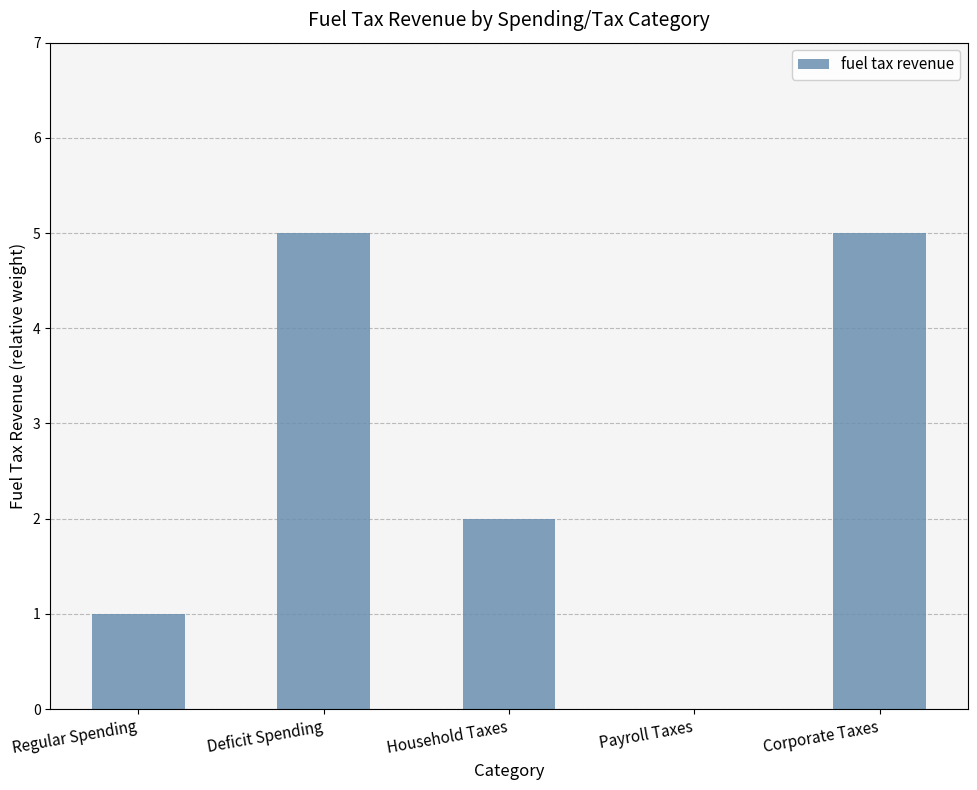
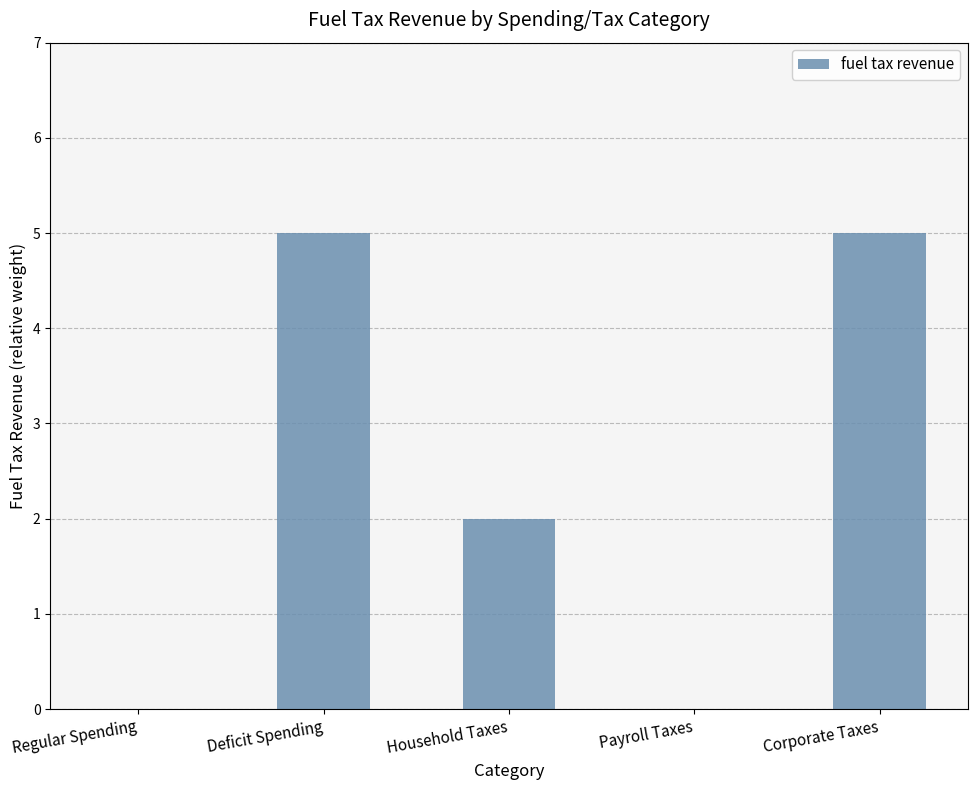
  {
-   "Regular Spending": 1,
+   "Regular Spending": 0,
    "Deficit Spending": 5,
    "Household Taxes": 2,
    "Payroll Taxes": 0,
    "Corporate Taxes": 5
  }
